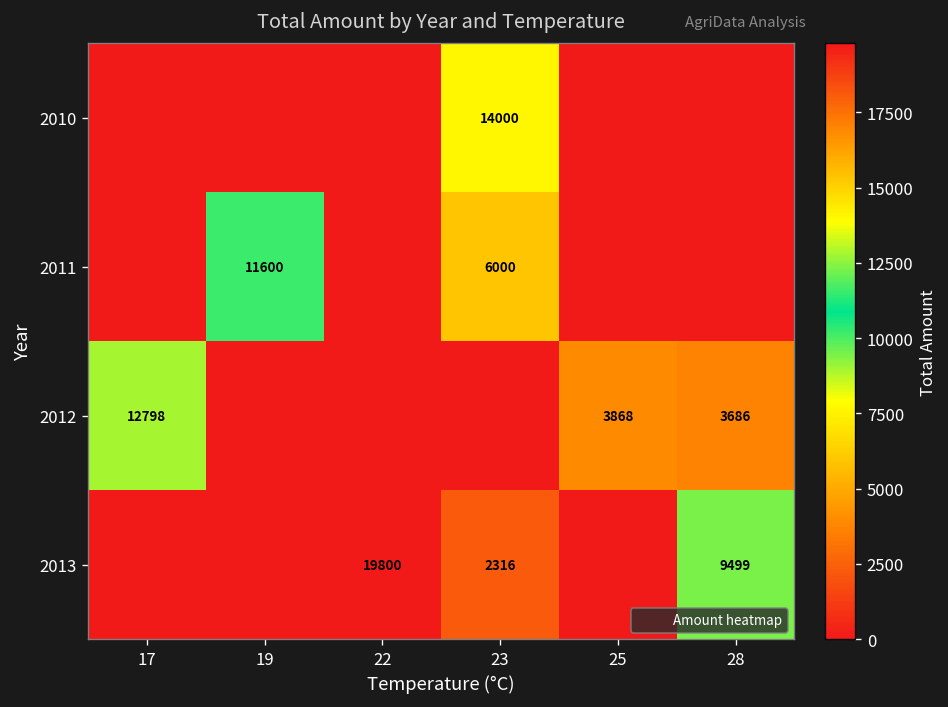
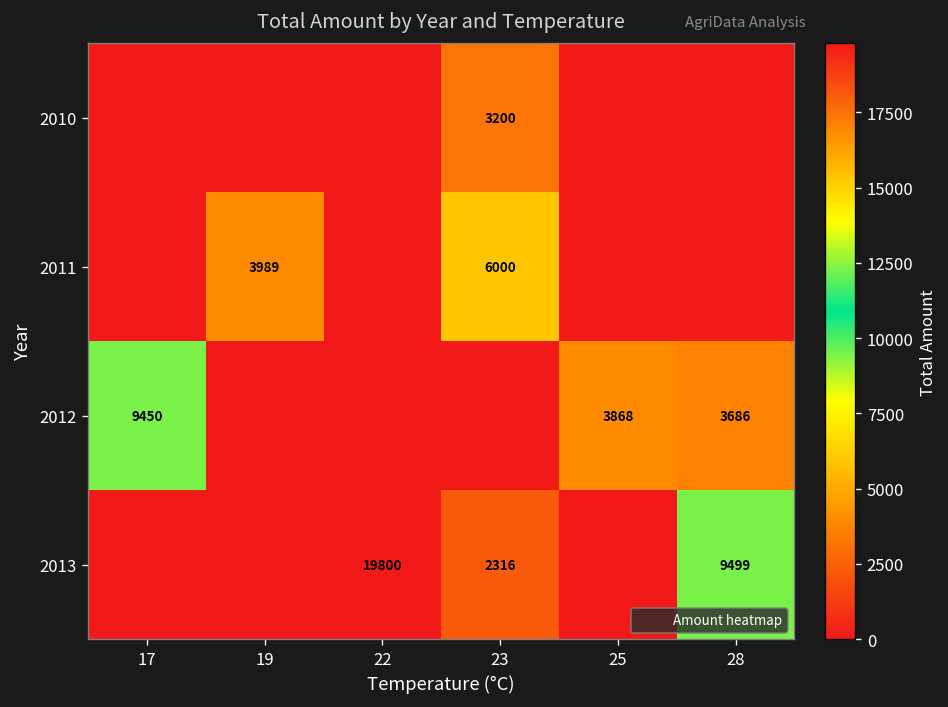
  {
    "2010": {
-     "23": 14000
+     "23": 3200
    },
    "2011": {
-     "19": 11600,
+     "19": 3989,
      "23": 6000
    },
    "2012": {
-     "17": 12798,
+     "17": 9450,
      "25": 3868,
      "28": 3686
    },
    "2013": {
      "22": 19800,
      "23": 2316,
      "28": 9499
    }
  }
